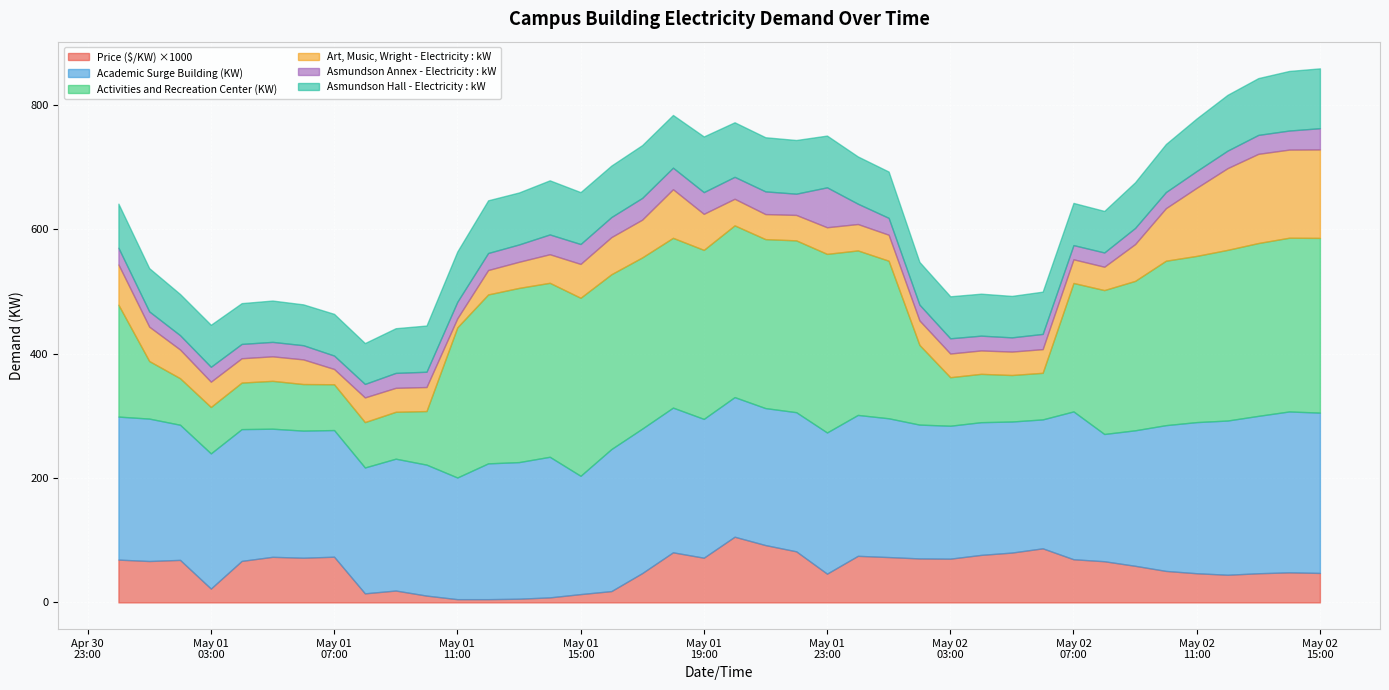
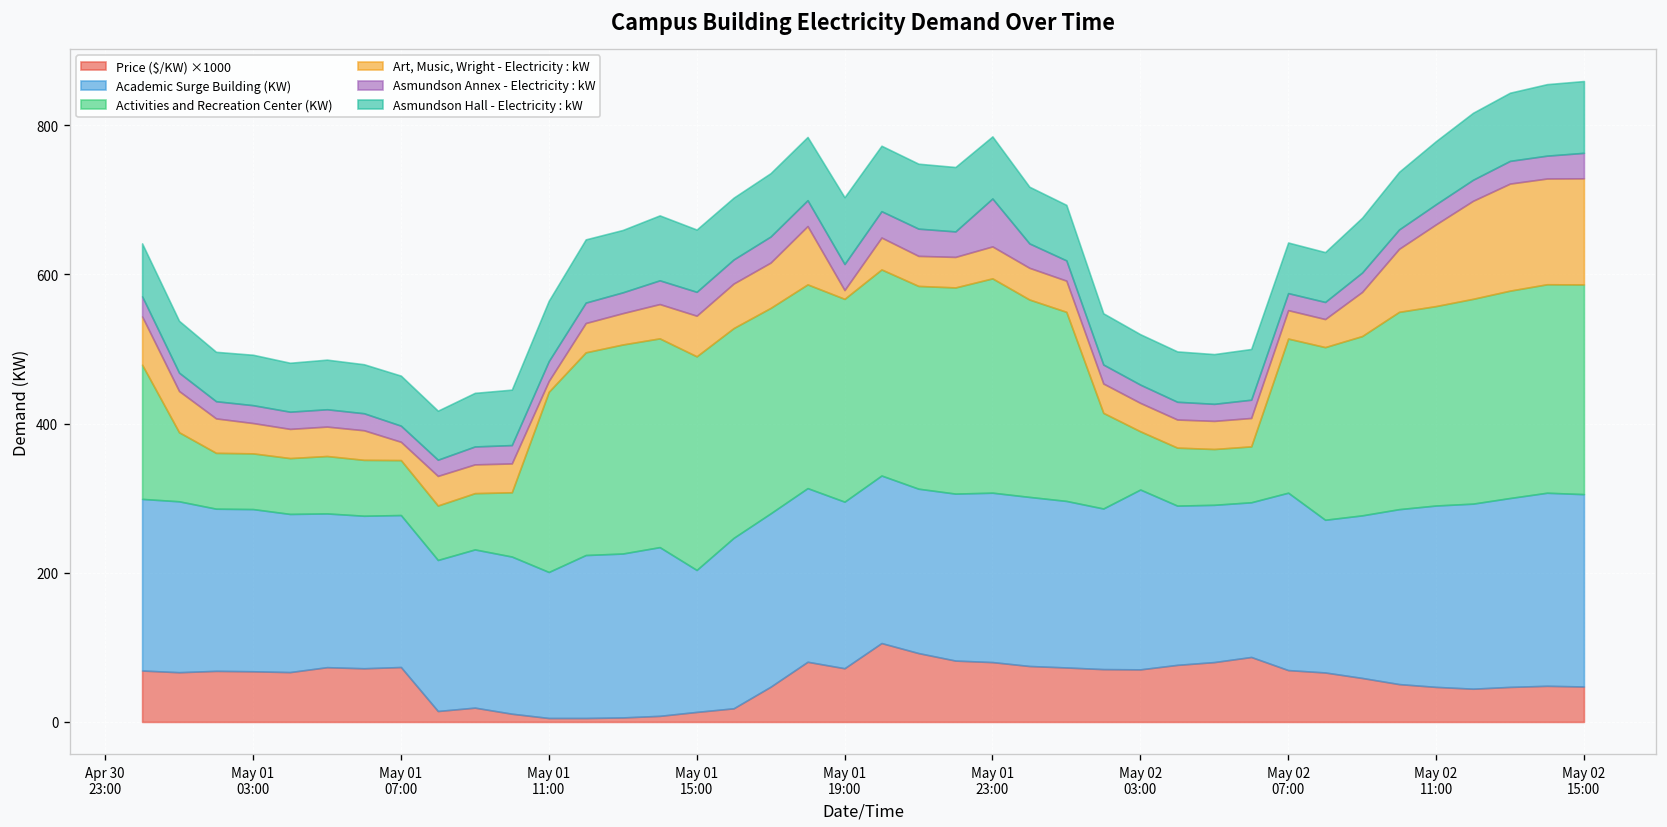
  {
    "Price ($/KW) ×1000": {
-     "May 01 03:00": 20,
+     "May 01 03:00": 70,
      "May 01 07:00": 70,
      "May 01 11:00": 10,
      "May 01 15:00": 10,
      "May 01 19:00": 70,
-     "May 01 23:00": 50,
+     "May 01 23:00": 80,
      "May 02 03:00": 70,
      "May 02 07:00": 70,
      "May 02 11:00": 50,
      "May 02 15:00": 50
    },
    "Academic Surge Building (KW)": {
      "May 01 03:00": 220,
      "May 01 07:00": 200,
      "May 01 11:00": 200,
      "May 01 15:00": 190,
      "May 01 19:00": 220,
      "May 01 23:00": 230,
-     "May 02 03:00": 210,
+     "May 02 03:00": 240,
      "May 02 07:00": 240,
      "May 02 11:00": 240,
      "May 02 15:00": 260
    },
    "Art, Music, Wright - Electricity : kW": {
      "May 01 03:00": 40,
      "May 01 07:00": 20,
      "May 01 11:00": 10,
      "May 01 15:00": 50,
-     "May 01 19:00": 60,
+     "May 01 19:00": 10,
      "May 01 23:00": 40,
      "May 02 03:00": 40,
      "May 02 07:00": 40,
      "May 02 11:00": 110,
      "May 02 15:00": 140
    },
    "Asmundson Annex - Electricity : kW": {
      "May 01 03:00": 20,
      "May 01 07:00": 20,
      "May 01 11:00": 30,
      "May 01 15:00": 30,
      "May 01 19:00": 30,
      "May 01 23:00": 60,
      "May 02 03:00": 20,
      "May 02 07:00": 20,
      "May 02 11:00": 30,
      "May 02 15:00": 30
    }
  }
